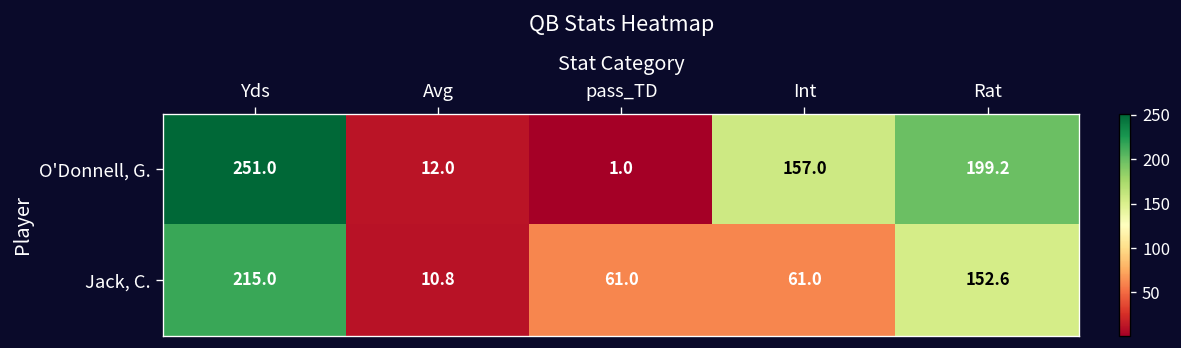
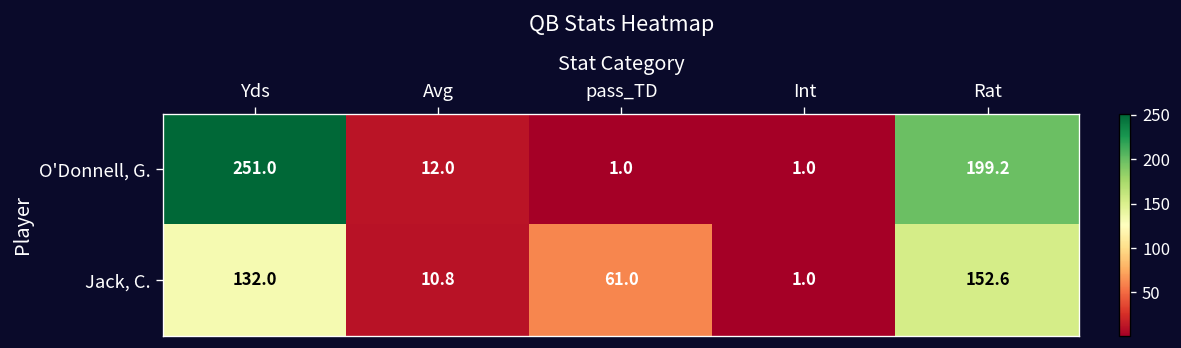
  {
    "O'Donnell, G.": {
      "Yds": 251.0,
      "Avg": 12.0,
      "pass_TD": 1.0,
-     "Int": 157.0,
+     "Int": 1.0,
      "Rat": 199.2
    },
    "Jack, C.": {
-     "Yds": 215.0,
+     "Yds": 132.0,
      "Avg": 10.8,
      "pass_TD": 61.0,
-     "Int": 61.0,
+     "Int": 1.0,
      "Rat": 152.6
    }
  }
